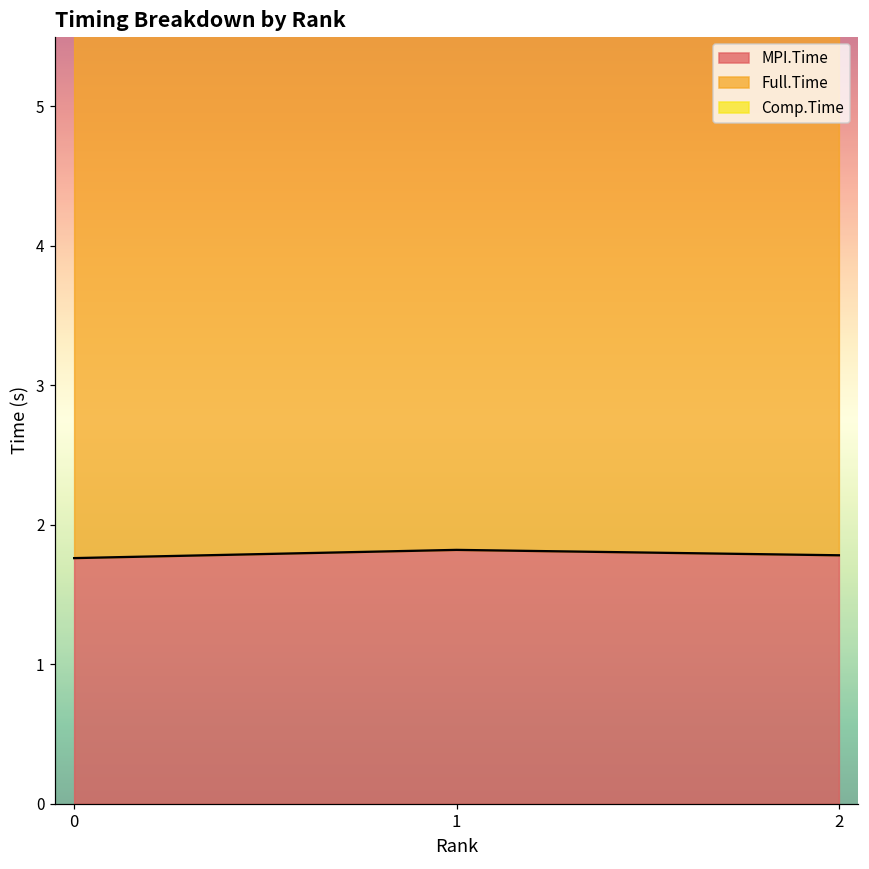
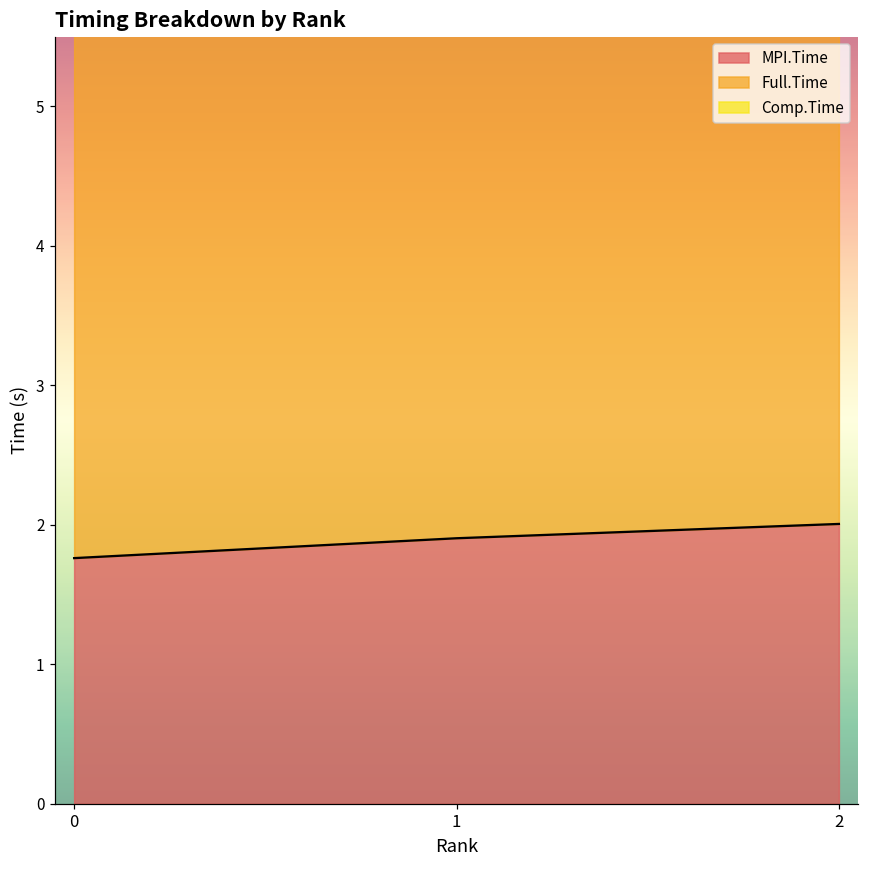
  {
    "MPI.Time": {
      "0": 1.76,
-     "1": 1.82,
-     "2": 1.78
+     "1": 1.90,
+     "2": 2.01
    }
  }
